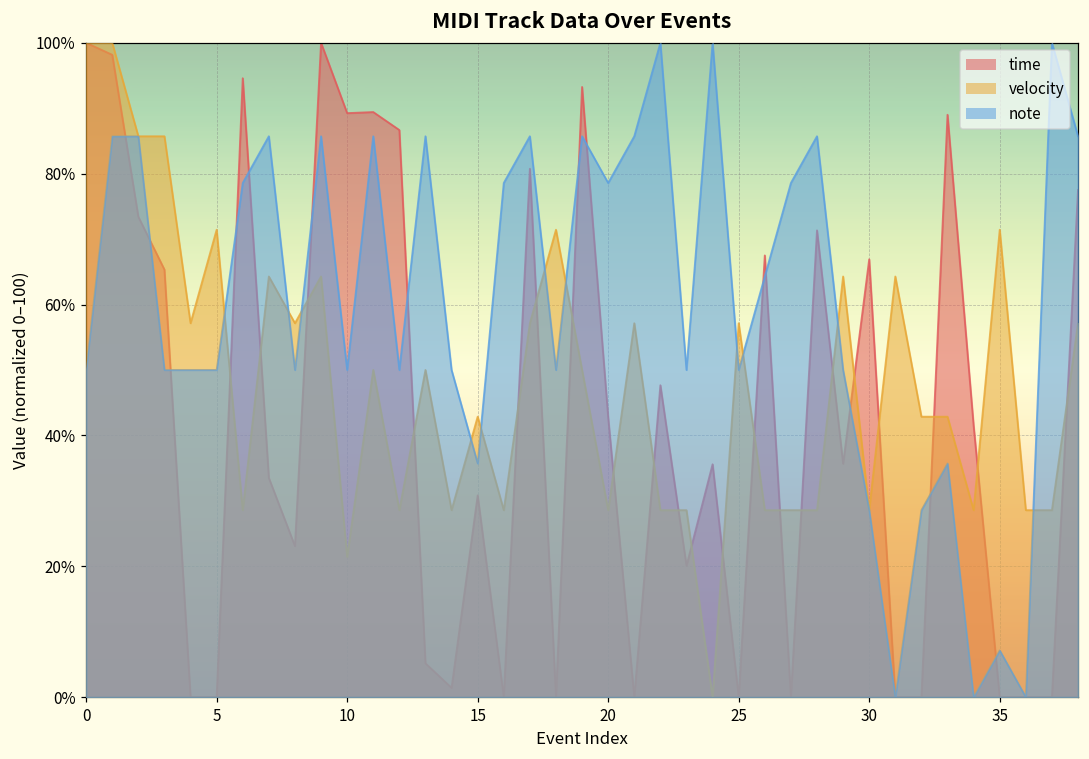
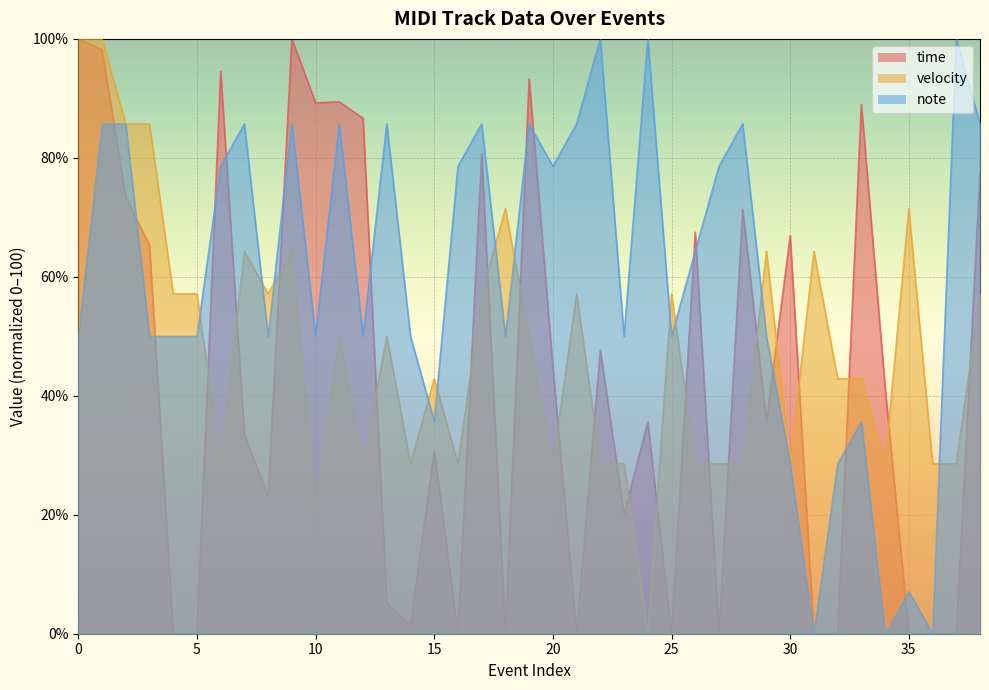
  {
    "time": {
      "5": "0%",
      "10": "89%",
      "15": "31%",
-     "20": "43%",
+     "20": "45%",
      "25": "0%",
      "30": "67%",
      "35": "0%"
    },
    "velocity": {
-     "5": "71%",
+     "5": "57%",
      "10": "21%",
      "15": "43%",
      "20": "29%",
      "25": "57%",
      "35": "71%"
    },
    "note": {
      "0": "50%",
      "5": "50%",
      "10": "50%",
      "15": "36%",
      "20": "79%",
      "25": "50%",
      "35": "7%"
    }
  }
